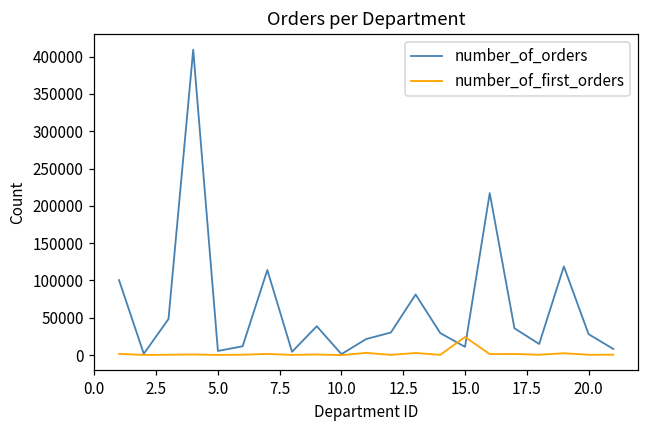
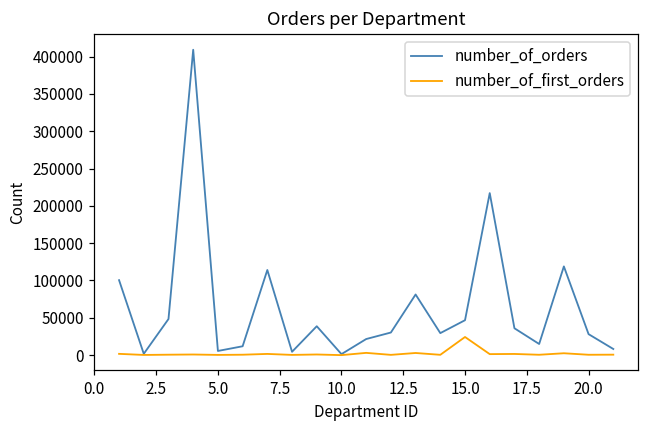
  {
    "number_of_orders": {
      "5.0": 10000,
-     "15.0": 10000,
+     "15.0": 50000,
      "20.0": 30000
    },
    "number_of_first_orders": {
      "5.0": 0,
      "15.0": 20000,
      "20.0": 0
    }
  }
